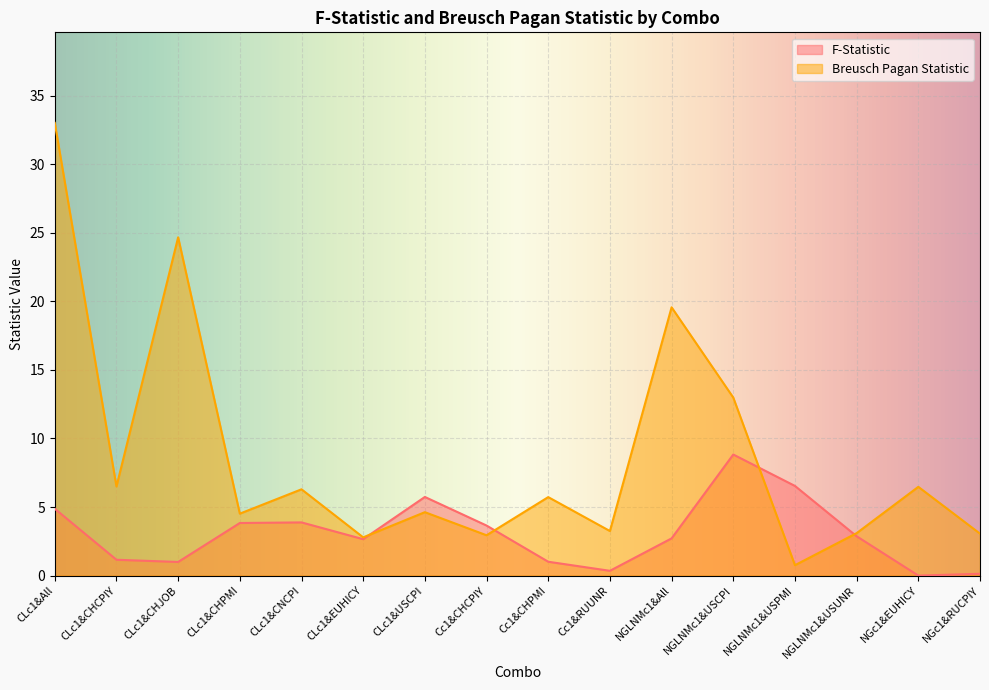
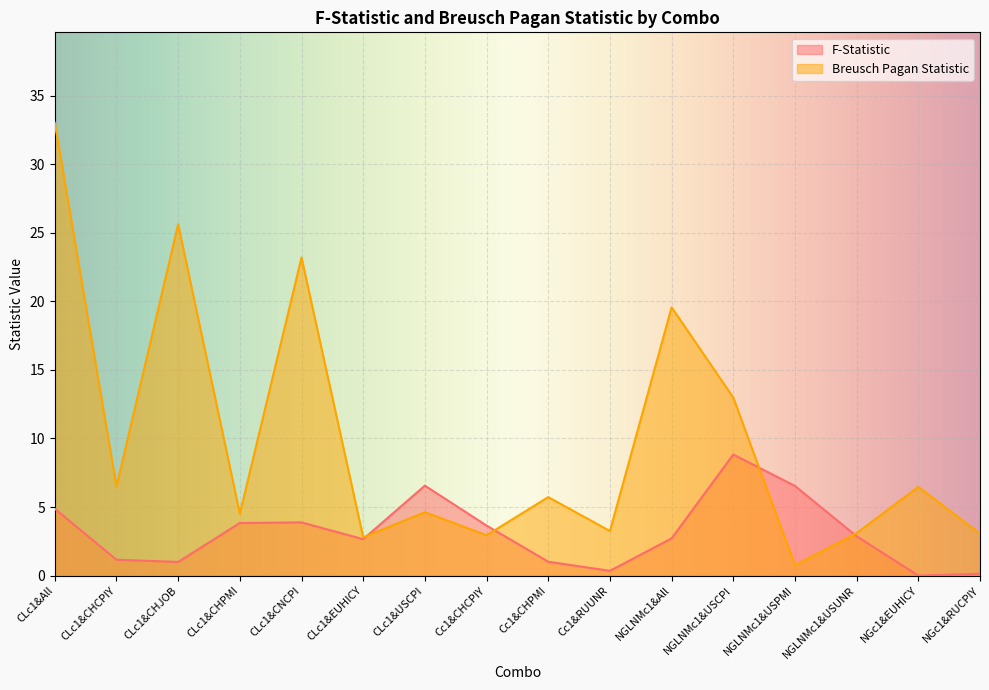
  {
    "F-Statistic": {
      "CLc1&All": 4.9,
      "CLc1&CHCPIY": 1.2,
      "CLc1&CHJOB": 1.0,
      "CLc1&CHPMI": 3.8,
      "CLc1&CNCPI": 3.9,
-     "CLc1&USCPI": 5.7,
+     "CLc1&USCPI": 6.6,
      "Cc1&CHCPIY": 3.6,
      "Cc1&CHPMI": 1.0,
      "Cc1&RUUNR": 0.3,
      "NGLNMc1&All": 2.7,
      "NGLNMc1&USCPI": 8.8,
      "NGLNMc1&USPMI": 6.5,
      "NGLNMc1&USUNR": 2.9,
      "NGc1&EUHICY": 0.0,
      "NGc1&RUCPIY": 0.1
    },
    "Breusch Pagan Statistic": {
      "CLc1&All": 33.0,
      "CLc1&CHCPIY": 6.5,
-     "CLc1&CHJOB": 24.7,
+     "CLc1&CHJOB": 25.6,
      "CLc1&CHPMI": 4.5,
-     "CLc1&CNCPI": 6.3,
+     "CLc1&CNCPI": 23.2,
      "CLc1&USCPI": 4.6,
      "Cc1&CHCPIY": 2.9,
      "Cc1&CHPMI": 5.7,
      "Cc1&RUUNR": 3.2,
      "NGLNMc1&All": 19.6,
      "NGLNMc1&USCPI": 13.0,
      "NGLNMc1&USPMI": 0.8,
      "NGLNMc1&USUNR": 3.1,
      "NGc1&EUHICY": 6.5,
      "NGc1&RUCPIY": 3.1
    }
  }
